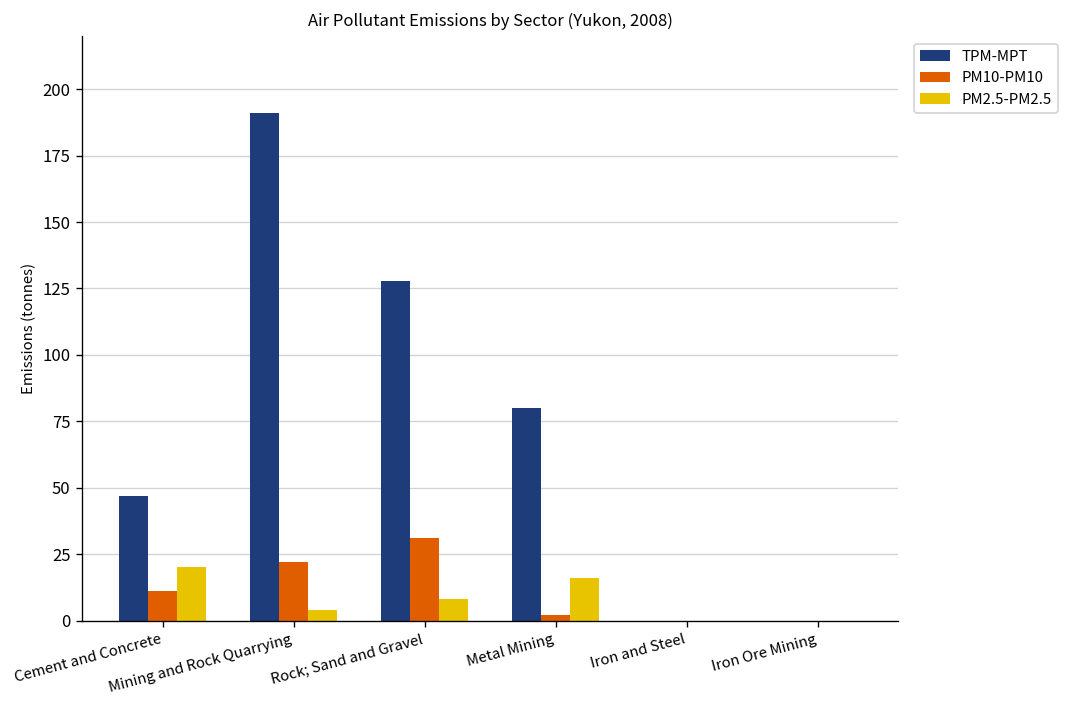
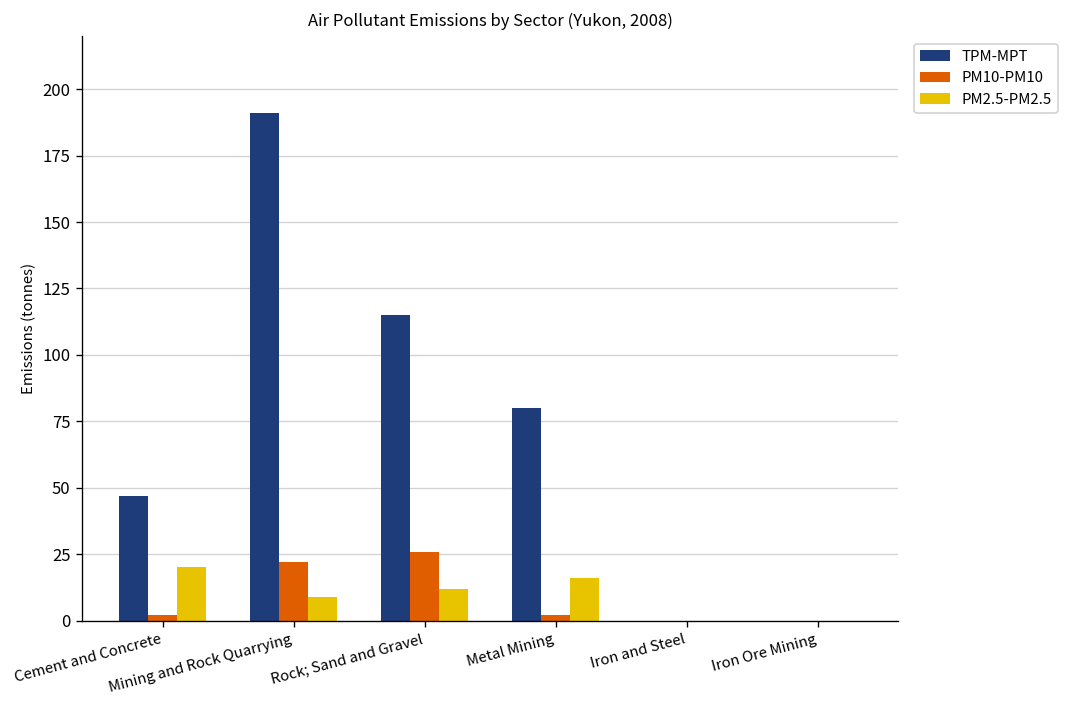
  {
    "TPM-MPT": {
      "Cement and Concrete": 47,
      "Mining and Rock Quarrying": 191,
-     "Rock; Sand and Gravel": 128,
+     "Rock; Sand and Gravel": 115,
      "Metal Mining": 80,
      "Iron and Steel": 0,
      "Iron Ore Mining": 0
    },
    "PM10-PM10": {
-     "Cement and Concrete": 11,
+     "Cement and Concrete": 2,
      "Mining and Rock Quarrying": 22,
-     "Rock; Sand and Gravel": 31,
+     "Rock; Sand and Gravel": 26,
      "Metal Mining": 2,
      "Iron and Steel": 0,
      "Iron Ore Mining": 0
    },
    "PM2.5-PM2.5": {
      "Cement and Concrete": 20,
-     "Mining and Rock Quarrying": 4,
-     "Rock; Sand and Gravel": 8,
+     "Mining and Rock Quarrying": 9,
+     "Rock; Sand and Gravel": 12,
      "Metal Mining": 16,
      "Iron and Steel": 0,
      "Iron Ore Mining": 0
    }
  }
